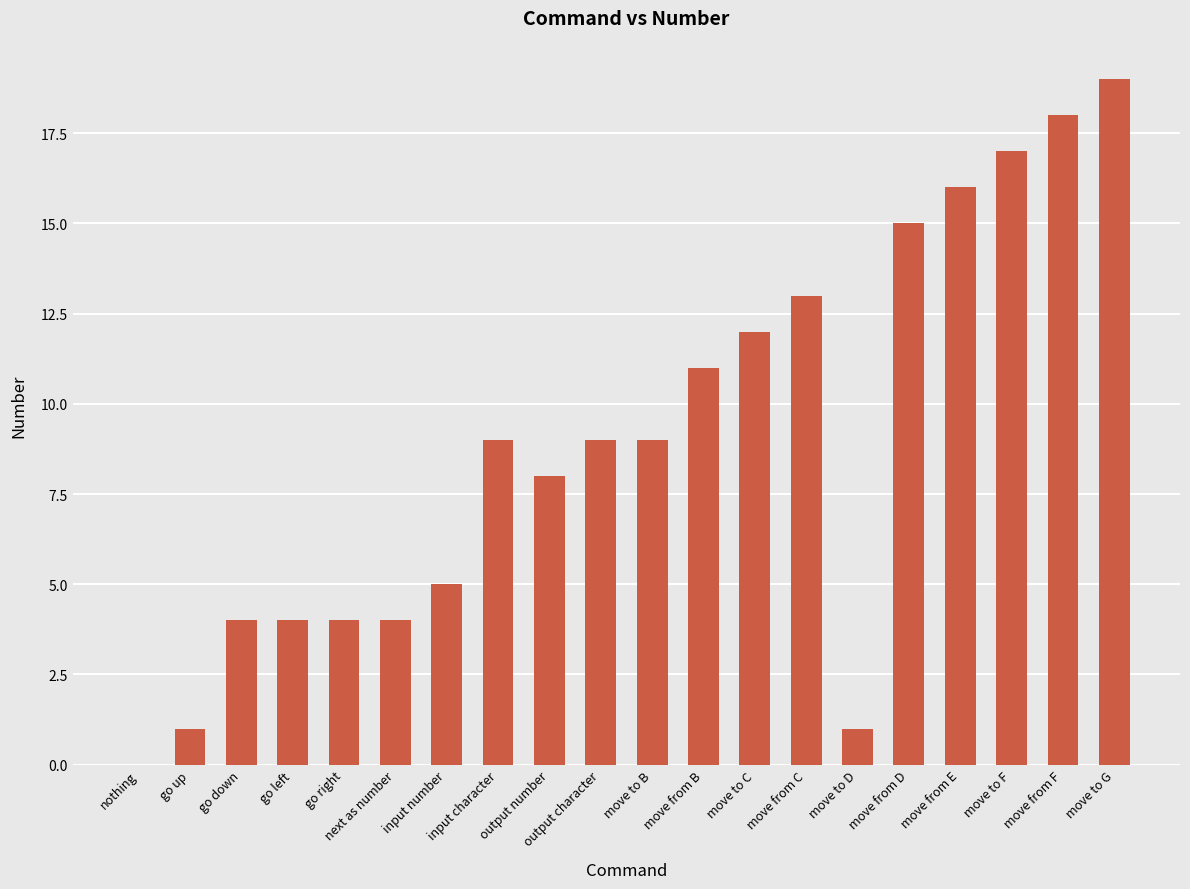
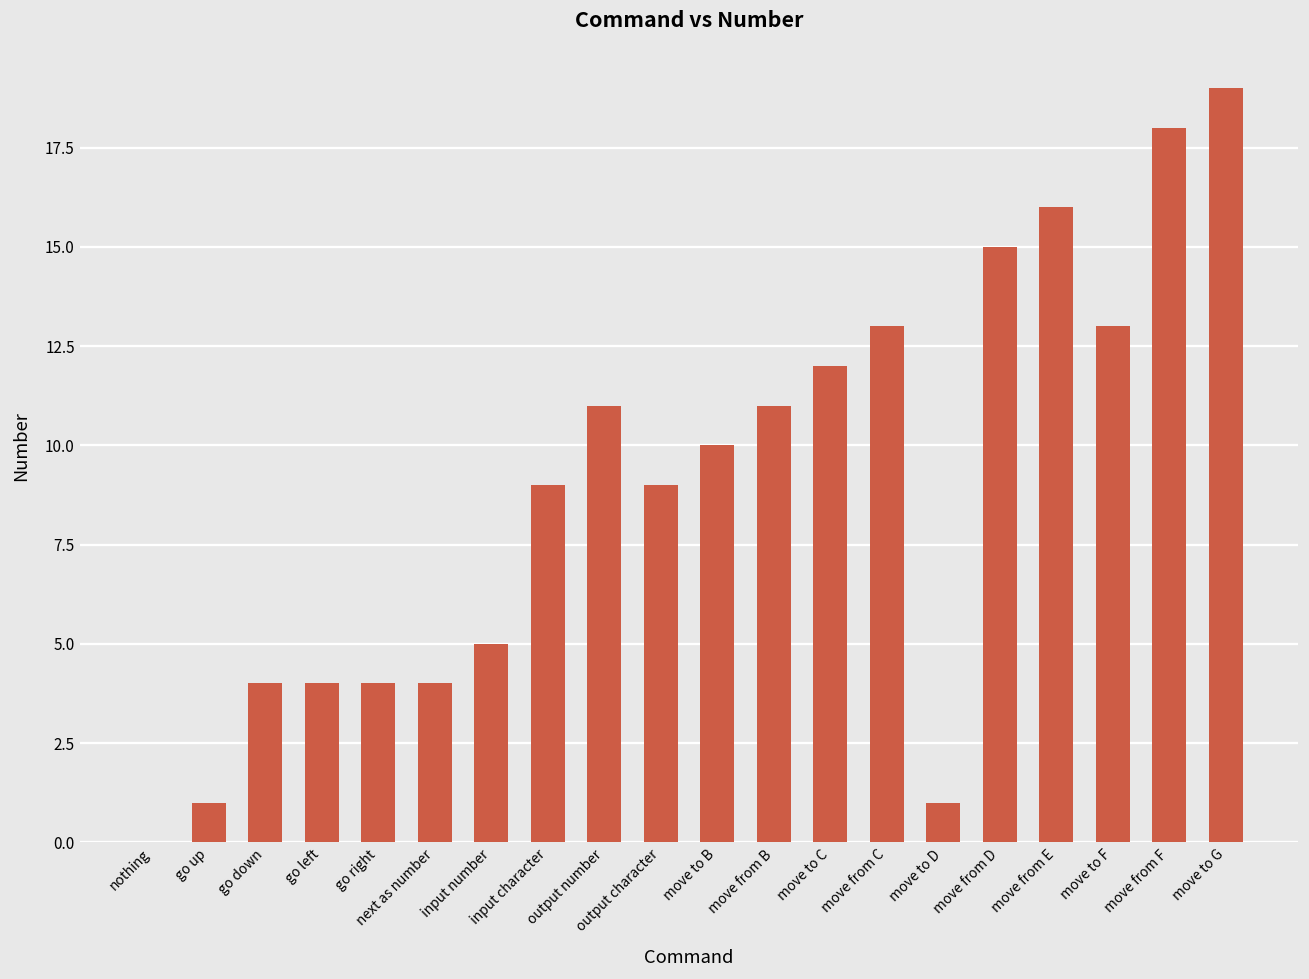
  {
    "nothing": 0,
    "go up": 1,
    "go down": 4,
    "go left": 4,
    "go right": 4,
    "next as number": 4,
    "input number": 5,
    "input character": 9,
-   "output number": 8,
+   "output number": 11,
    "output character": 9,
-   "move to B": 9,
+   "move to B": 10,
    "move from B": 11,
    "move to C": 12,
    "move from C": 13,
    "move to D": 1,
    "move from D": 15,
    "move from E": 16,
-   "move to F": 17,
+   "move to F": 13,
    "move from F": 18,
    "move to G": 19
  }
